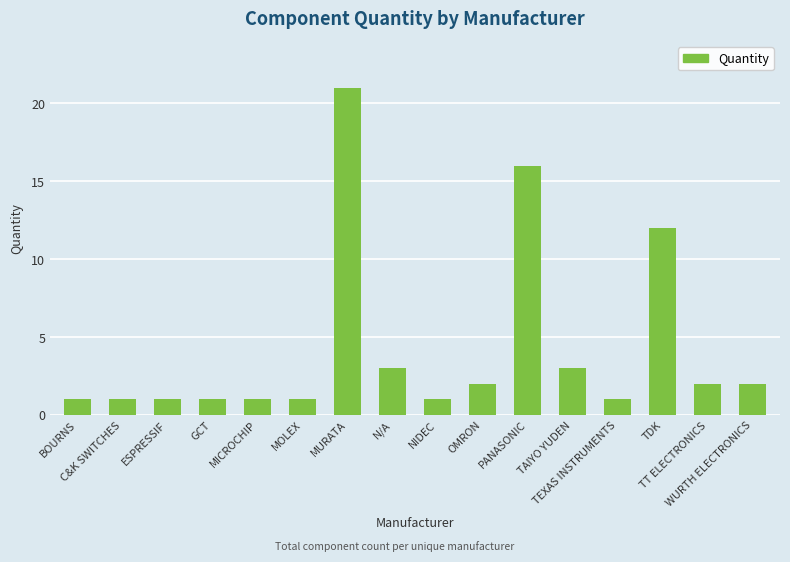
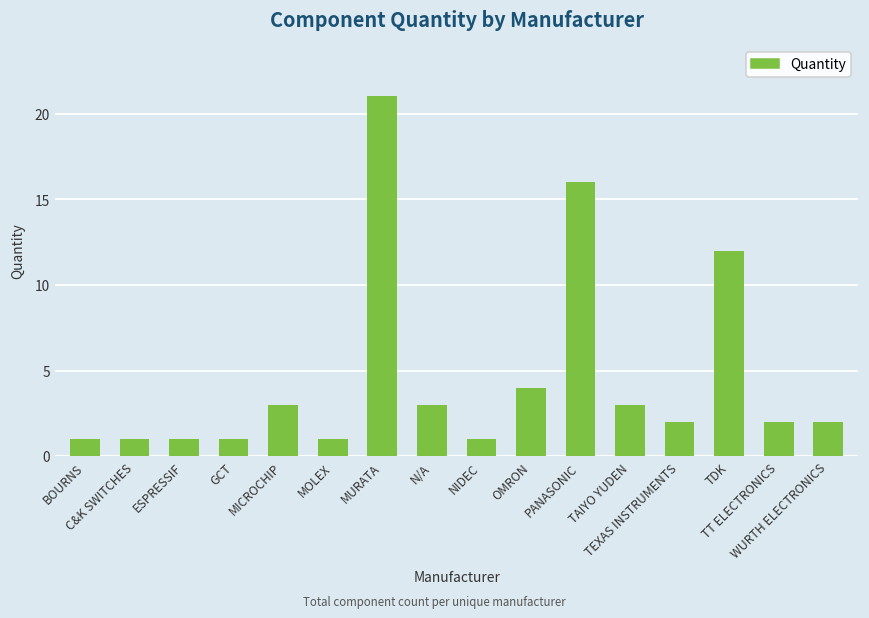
  {
    "BOURNS": 1,
    "C&K SWITCHES": 1,
    "ESPRESSIF": 1,
    "GCT": 1,
-   "MICROCHIP": 1,
+   "MICROCHIP": 3,
    "MOLEX": 1,
    "MURATA": 21,
    "N/A": 3,
    "NIDEC": 1,
-   "OMRON": 2,
+   "OMRON": 4,
    "PANASONIC": 16,
    "TAIYO YUDEN": 3,
-   "TEXAS INSTRUMENTS": 1,
+   "TEXAS INSTRUMENTS": 2,
    "TDK": 12,
    "TT ELECTRONICS": 2,
    "WURTH ELECTRONICS": 2
  }
